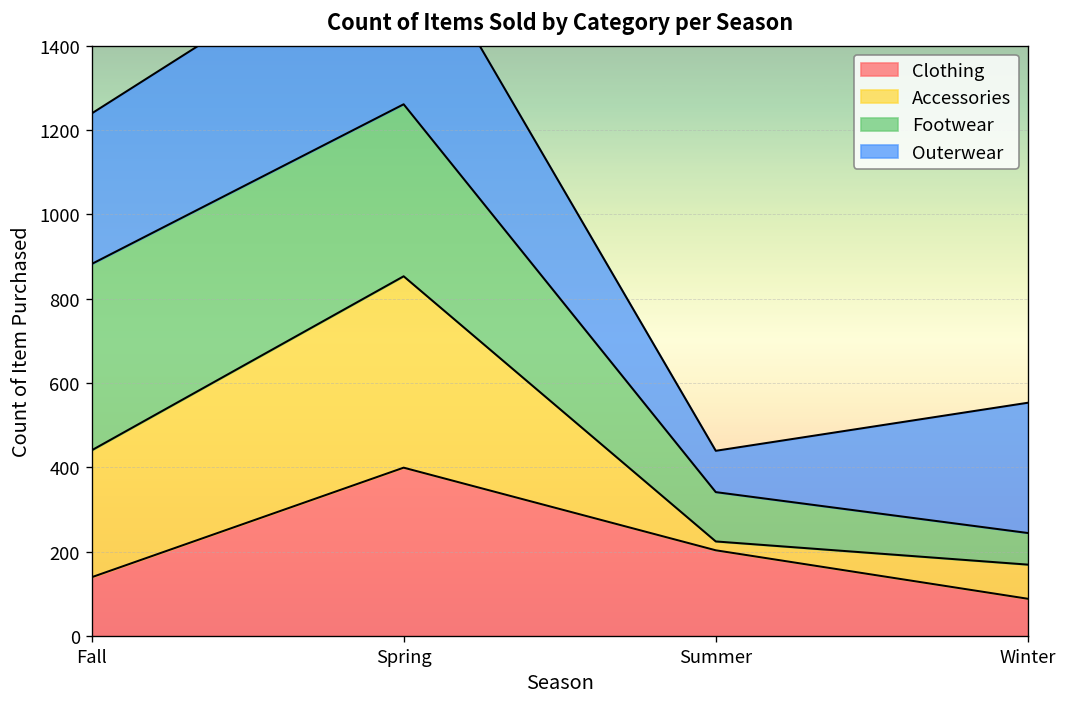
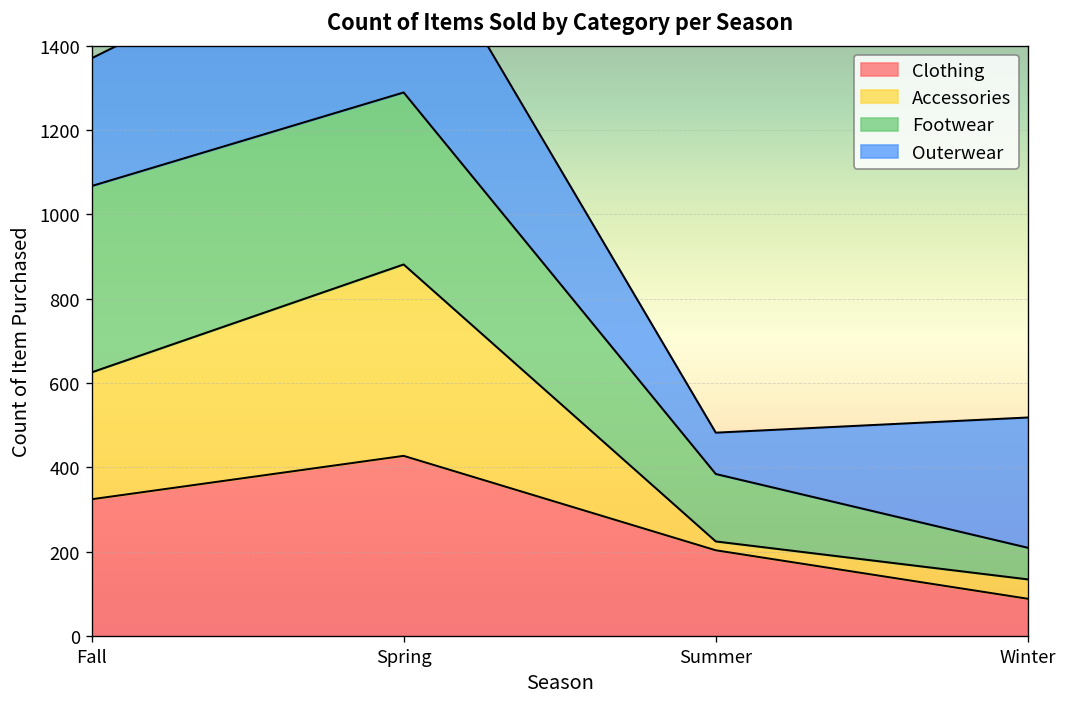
  {
    "Clothing": {
-     "Fall": 140,
-     "Spring": 400,
+     "Fall": 320,
+     "Spring": 430,
      "Summer": 200,
      "Winter": 90
    },
    "Accessories": {
      "Fall": 300,
      "Spring": 450,
      "Summer": 20,
-     "Winter": 80
+     "Winter": 50
    },
    "Footwear": {
      "Fall": 440,
      "Spring": 410,
-     "Summer": 120,
+     "Summer": 160,
      "Winter": 80
    },
    "Outerwear": {
-     "Fall": 360,
+     "Fall": 300,
      "Summer": 100,
      "Winter": 310
    }
  }
